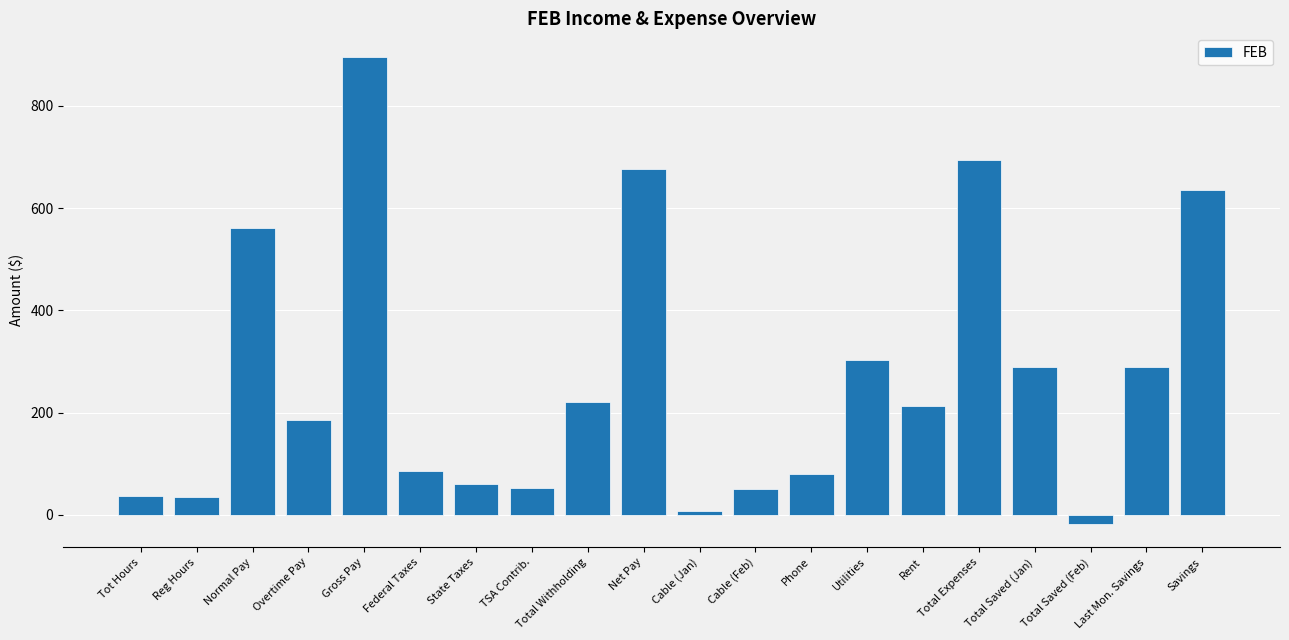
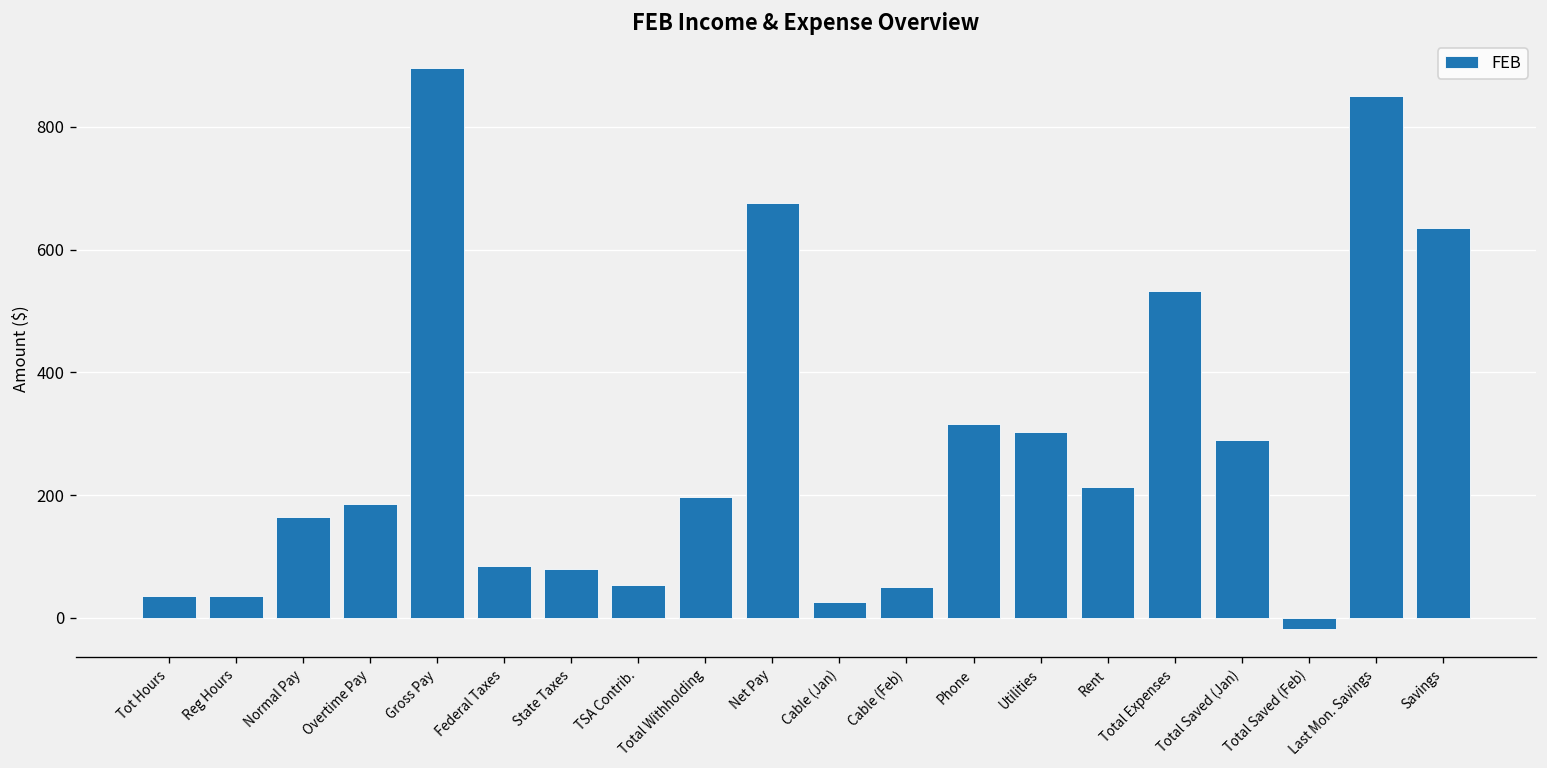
  {
    "Tot Hours": 40,
    "Reg Hours": 40,
-   "Normal Pay": 560,
+   "Normal Pay": 170,
    "Overtime Pay": 190,
    "Gross Pay": 900,
    "Federal Taxes": 90,
-   "State Taxes": 60,
+   "State Taxes": 80,
    "TSA Contrib.": 50,
-   "Total Withholding": 220,
+   "Total Withholding": 200,
    "Net Pay": 680,
-   "Cable (Jan)": 10,
+   "Cable (Jan)": 30,
    "Cable (Feb)": 50,
-   "Phone": 80,
+   "Phone": 320,
    "Utilities": 300,
    "Rent": 210,
-   "Total Expenses": 690,
+   "Total Expenses": 530,
    "Total Saved (Jan)": 290,
    "Total Saved (Feb)": -20,
-   "Last Mon. Savings": 290,
+   "Last Mon. Savings": 850,
    "Savings": 640
  }
